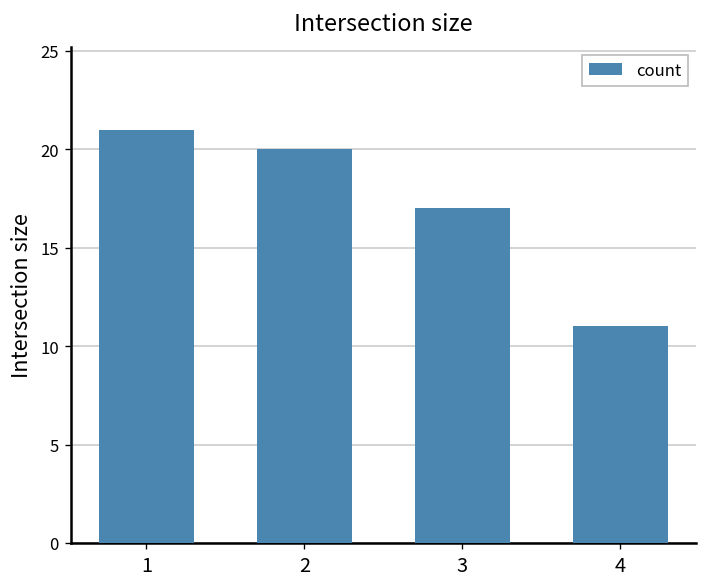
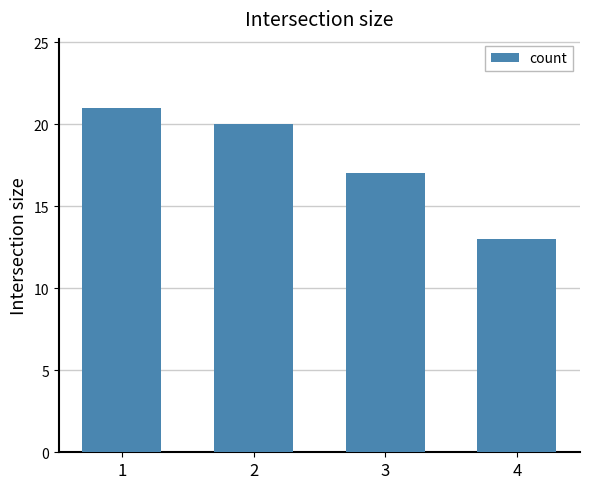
  {
    "1": 21,
    "2": 20,
    "3": 17,
-   "4": 11
+   "4": 13
  }
